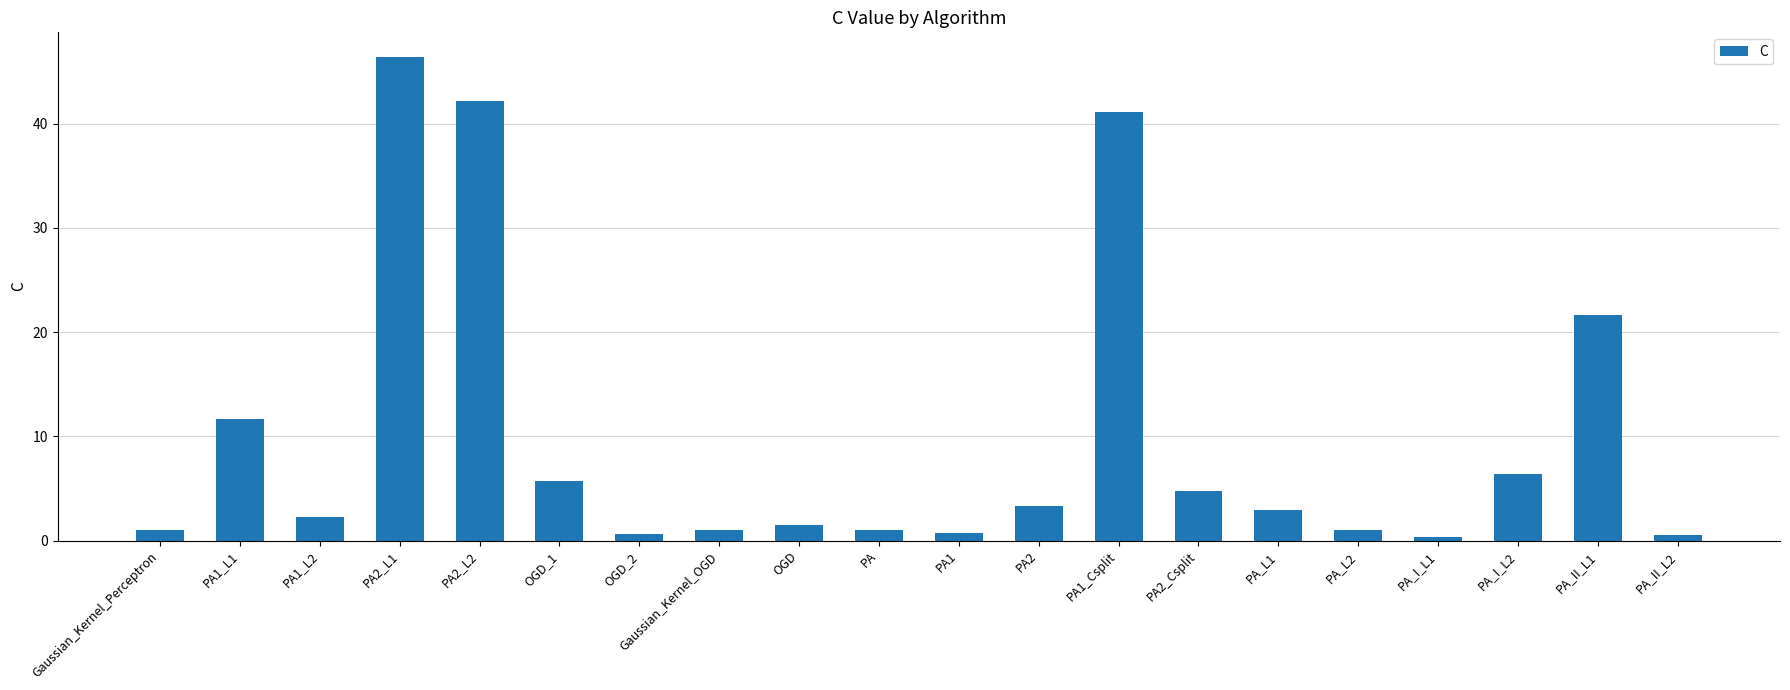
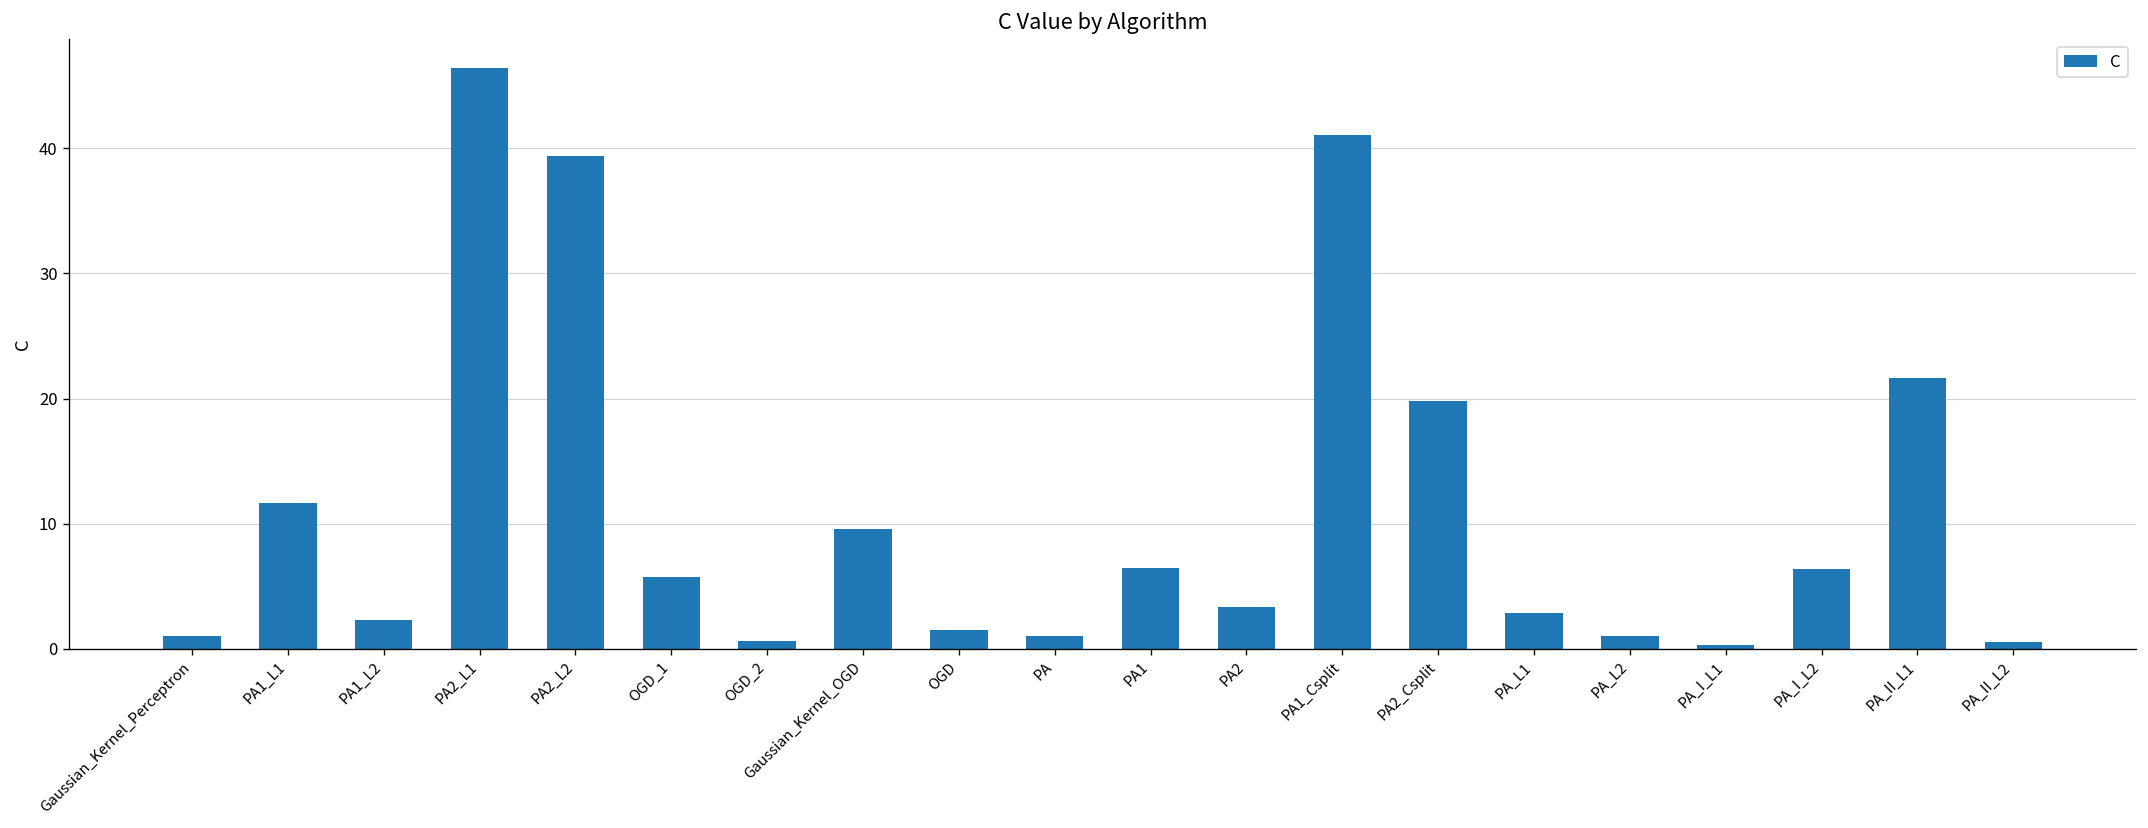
  {
    "Gaussian_Kernel_Perceptron": 1.0,
    "PA1_L1": 11.7,
    "PA1_L2": 2.3,
    "PA2_L1": 46.4,
-   "PA2_L2": 42.1,
+   "PA2_L2": 39.4,
    "OGD_1": 5.7,
    "OGD_2": 0.6,
-   "Gaussian_Kernel_OGD": 1.0,
+   "Gaussian_Kernel_OGD": 9.6,
    "OGD": 1.5,
    "PA": 1.0,
-   "PA1": 0.8,
+   "PA1": 6.5,
    "PA2": 3.3,
    "PA1_Csplit": 41.1,
-   "PA2_Csplit": 4.7,
+   "PA2_Csplit": 19.8,
    "PA_L1": 2.9,
    "PA_L2": 1.0,
    "PA_I_L1": 0.3,
    "PA_I_L2": 6.4,
    "PA_II_L1": 21.6,
    "PA_II_L2": 0.6
  }
